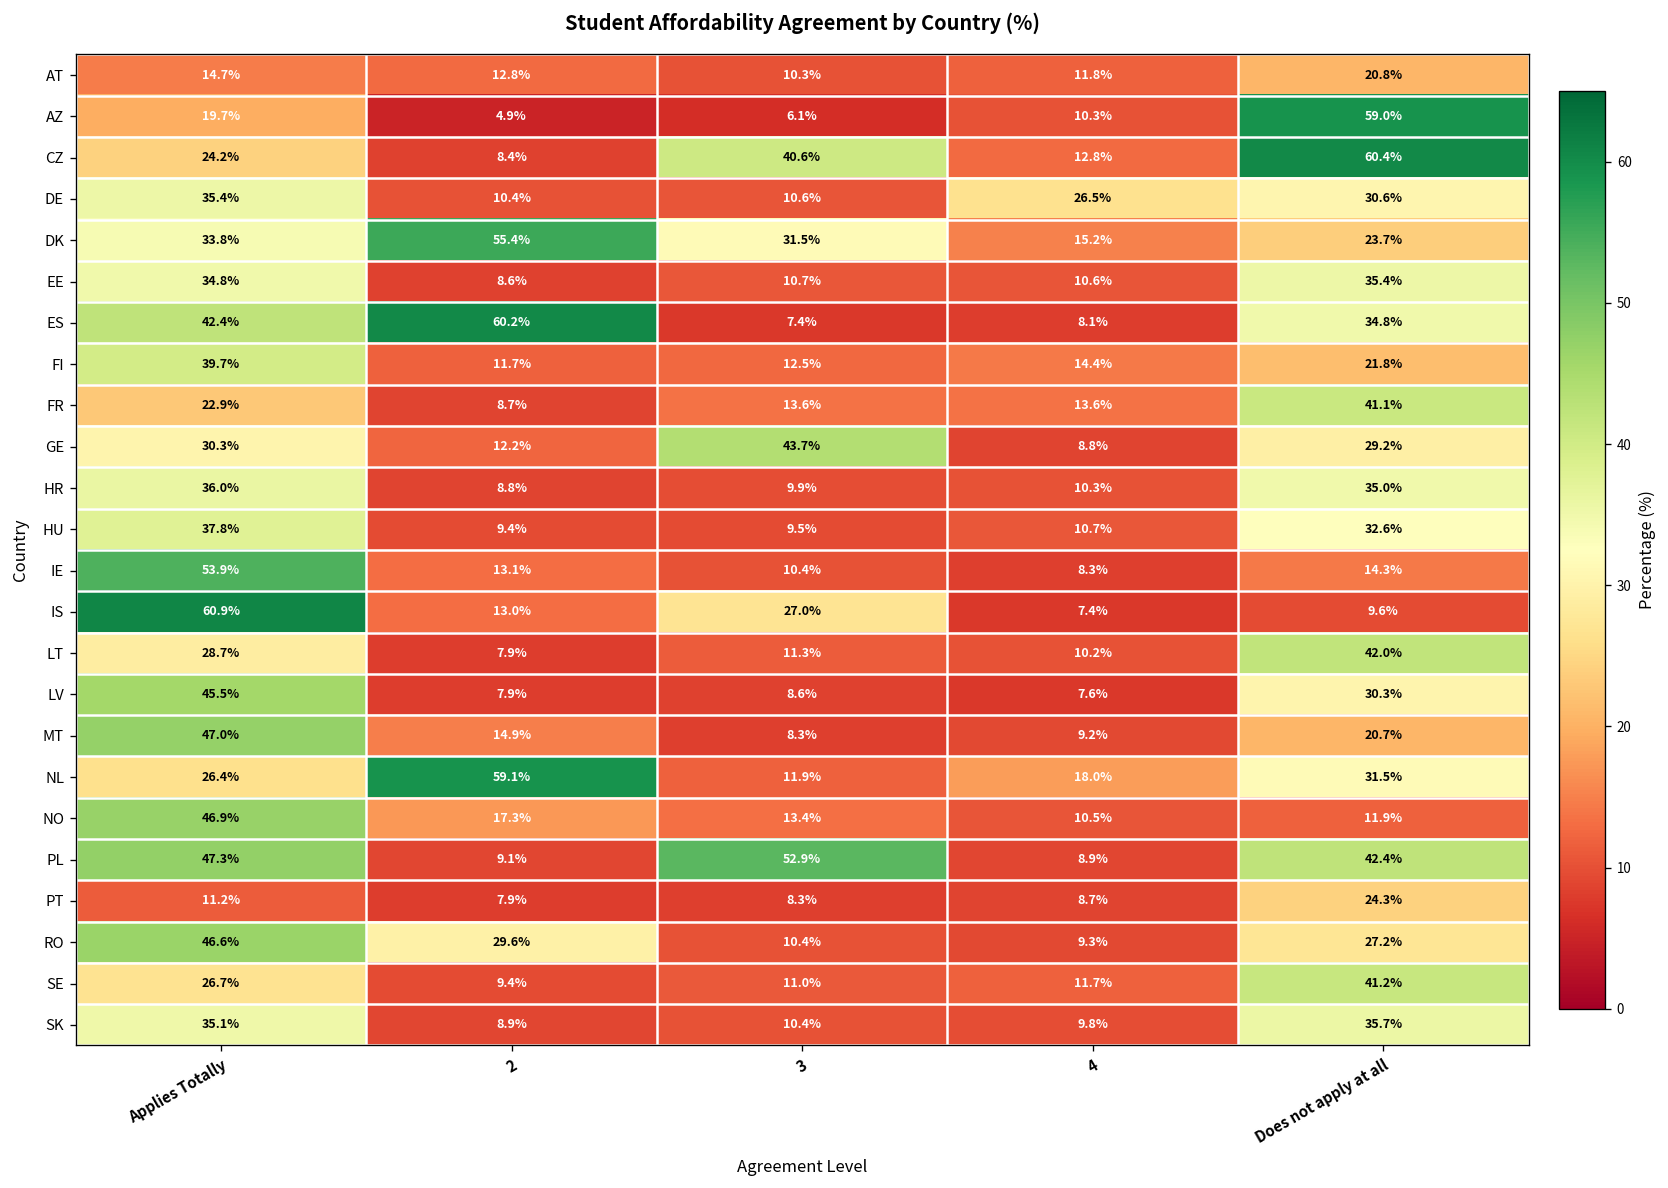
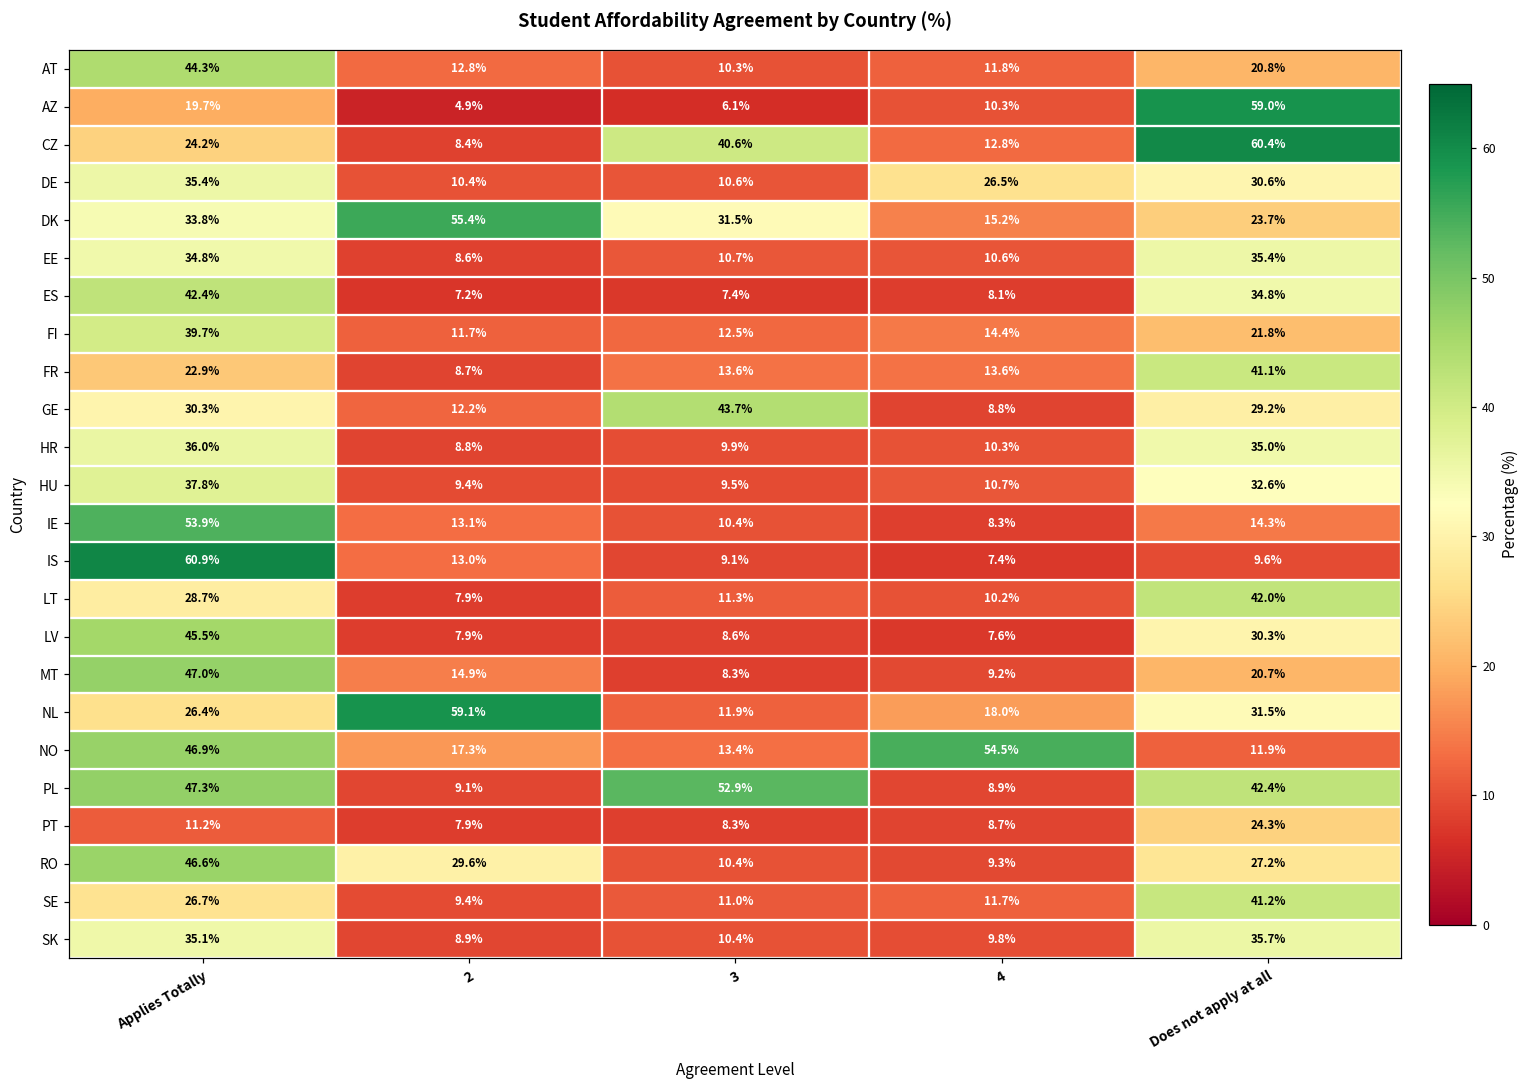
  {
    "AT": {
-     "Applies Totally": "14.7%",
+     "Applies Totally": "44.3%",
      "2": "12.8%",
      "3": "10.3%",
      "4": "11.8%",
      "Does not apply at all": "20.8%"
    },
    "AZ": {
      "Applies Totally": "19.7%",
      "2": "4.9%",
      "3": "6.1%",
      "4": "10.3%",
      "Does not apply at all": "59.0%"
    },
    "CZ": {
      "Applies Totally": "24.2%",
      "2": "8.4%",
      "3": "40.6%",
      "4": "12.8%",
      "Does not apply at all": "60.4%"
    },
    "DE": {
      "Applies Totally": "35.4%",
      "2": "10.4%",
      "3": "10.6%",
      "4": "26.5%",
      "Does not apply at all": "30.6%"
    },
    "DK": {
      "Applies Totally": "33.8%",
      "2": "55.4%",
      "3": "31.5%",
      "4": "15.2%",
      "Does not apply at all": "23.7%"
    },
    "EE": {
      "Applies Totally": "34.8%",
      "2": "8.6%",
      "3": "10.7%",
      "4": "10.6%",
      "Does not apply at all": "35.4%"
    },
    "ES": {
      "Applies Totally": "42.4%",
-     "2": "60.2%",
+     "2": "7.2%",
      "3": "7.4%",
      "4": "8.1%",
      "Does not apply at all": "34.8%"
    },
    "FI": {
      "Applies Totally": "39.7%",
      "2": "11.7%",
      "3": "12.5%",
      "4": "14.4%",
      "Does not apply at all": "21.8%"
    },
    "FR": {
      "Applies Totally": "22.9%",
      "2": "8.7%",
      "3": "13.6%",
      "4": "13.6%",
      "Does not apply at all": "41.1%"
    },
    "GE": {
      "Applies Totally": "30.3%",
      "2": "12.2%",
      "3": "43.7%",
      "4": "8.8%",
      "Does not apply at all": "29.2%"
    },
    "HR": {
      "Applies Totally": "36.0%",
      "2": "8.8%",
      "3": "9.9%",
      "4": "10.3%",
      "Does not apply at all": "35.0%"
    },
    "HU": {
      "Applies Totally": "37.8%",
      "2": "9.4%",
      "3": "9.5%",
      "4": "10.7%",
      "Does not apply at all": "32.6%"
    },
    "IE": {
      "Applies Totally": "53.9%",
      "2": "13.1%",
      "3": "10.4%",
      "4": "8.3%",
      "Does not apply at all": "14.3%"
    },
    "IS": {
      "Applies Totally": "60.9%",
      "2": "13.0%",
-     "3": "27.0%",
+     "3": "9.1%",
      "4": "7.4%",
      "Does not apply at all": "9.6%"
    },
    "LT": {
      "Applies Totally": "28.7%",
      "2": "7.9%",
      "3": "11.3%",
      "4": "10.2%",
      "Does not apply at all": "42.0%"
    },
    "LV": {
      "Applies Totally": "45.5%",
      "2": "7.9%",
      "3": "8.6%",
      "4": "7.6%",
      "Does not apply at all": "30.3%"
    },
    "MT": {
      "Applies Totally": "47.0%",
      "2": "14.9%",
      "3": "8.3%",
      "4": "9.2%",
      "Does not apply at all": "20.7%"
    },
    "NL": {
      "Applies Totally": "26.4%",
      "2": "59.1%",
      "3": "11.9%",
      "4": "18.0%",
      "Does not apply at all": "31.5%"
    },
    "NO": {
      "Applies Totally": "46.9%",
      "2": "17.3%",
      "3": "13.4%",
-     "4": "10.5%",
+     "4": "54.5%",
      "Does not apply at all": "11.9%"
    },
    "PL": {
      "Applies Totally": "47.3%",
      "2": "9.1%",
      "3": "52.9%",
      "4": "8.9%",
      "Does not apply at all": "42.4%"
    },
    "PT": {
      "Applies Totally": "11.2%",
      "2": "7.9%",
      "3": "8.3%",
      "4": "8.7%",
      "Does not apply at all": "24.3%"
    },
    "RO": {
      "Applies Totally": "46.6%",
      "2": "29.6%",
      "3": "10.4%",
      "4": "9.3%",
      "Does not apply at all": "27.2%"
    },
    "SE": {
      "Applies Totally": "26.7%",
      "2": "9.4%",
      "3": "11.0%",
      "4": "11.7%",
      "Does not apply at all": "41.2%"
    },
    "SK": {
      "Applies Totally": "35.1%",
      "2": "8.9%",
      "3": "10.4%",
      "4": "9.8%",
      "Does not apply at all": "35.7%"
    }
  }
